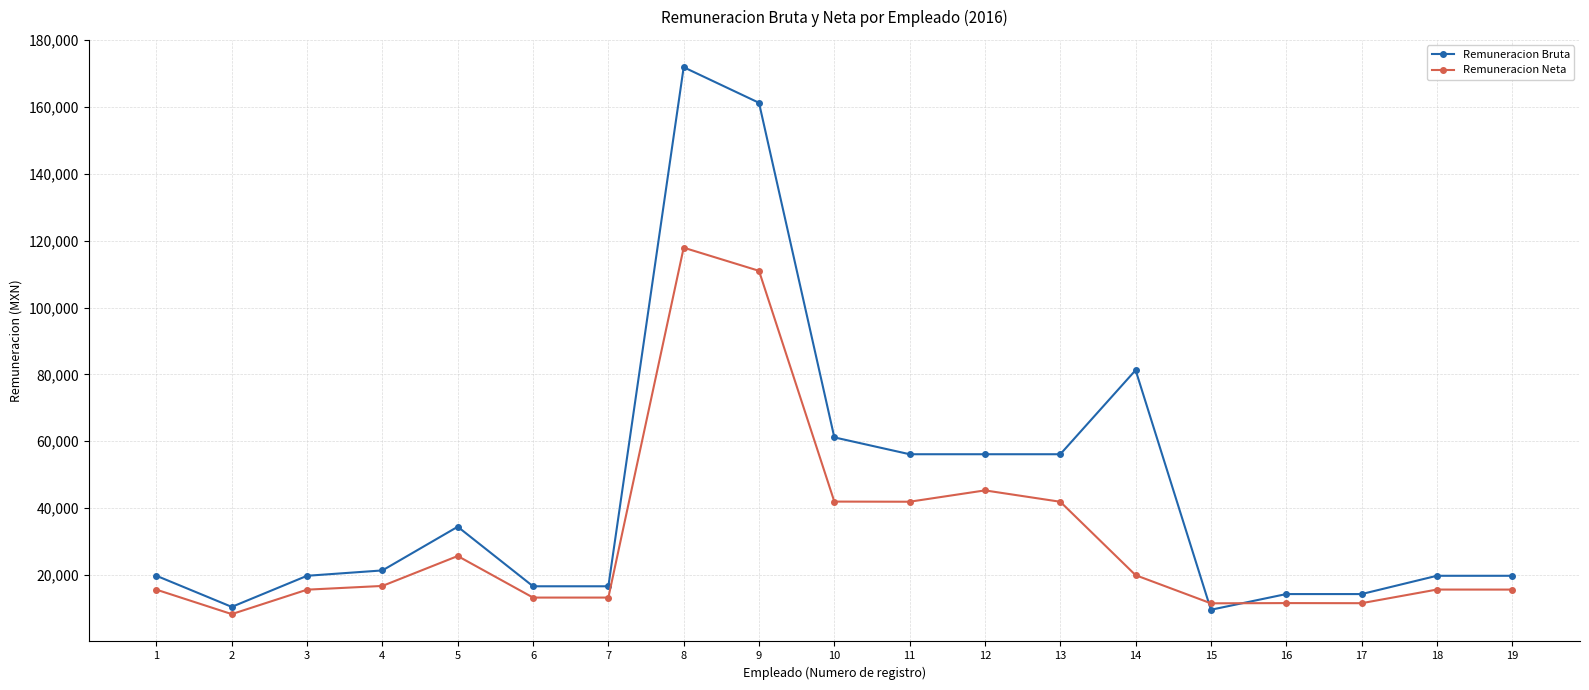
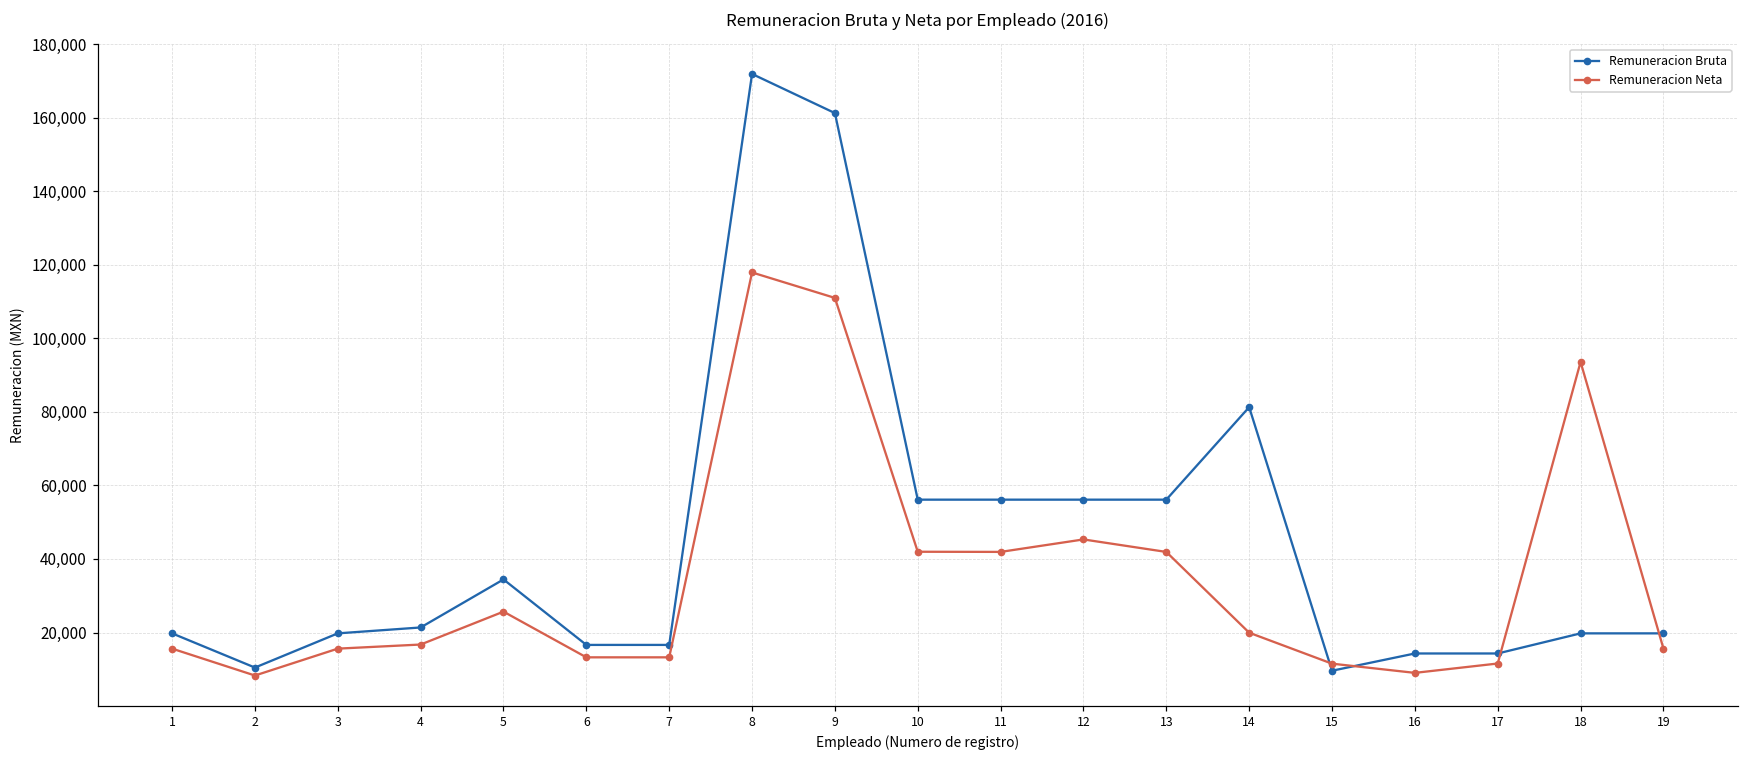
  {
    "Remuneracion Bruta": {
      "1": "20,000",
      "2": "10,000",
      "3": "20,000",
      "4": "21,000",
      "5": "34,000",
      "6": "17,000",
      "7": "17,000",
      "8": "172,000",
      "9": "161,000",
-     "10": "61,000",
+     "10": "56,000",
      "11": "56,000",
      "12": "56,000",
      "13": "56,000",
      "14": "81,000",
      "15": "10,000",
      "16": "14,000",
      "17": "14,000",
      "18": "20,000",
      "19": "20,000"
    },
    "Remuneracion Neta": {
      "1": "16,000",
      "2": "8,000",
      "3": "16,000",
      "4": "17,000",
      "5": "26,000",
      "6": "13,000",
      "7": "13,000",
      "8": "118,000",
      "9": "111,000",
      "10": "42,000",
      "11": "42,000",
      "12": "45,000",
      "13": "42,000",
      "14": "20,000",
      "15": "12,000",
-     "16": "12,000",
+     "16": "9,000",
      "17": "12,000",
-     "18": "16,000",
+     "18": "94,000",
      "19": "16,000"
    }
  }
